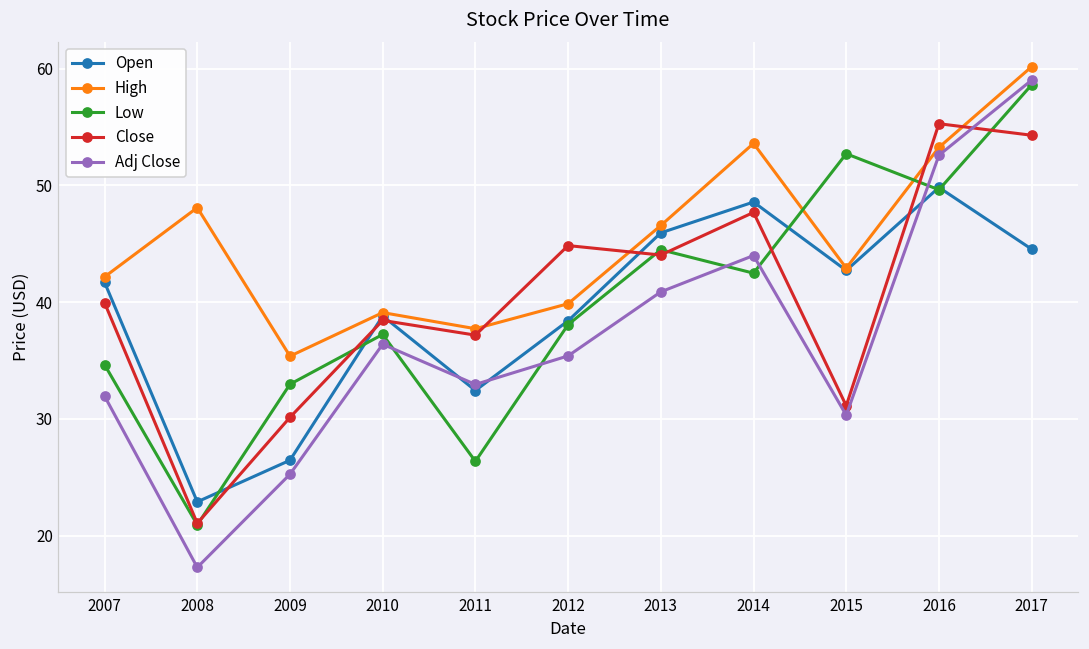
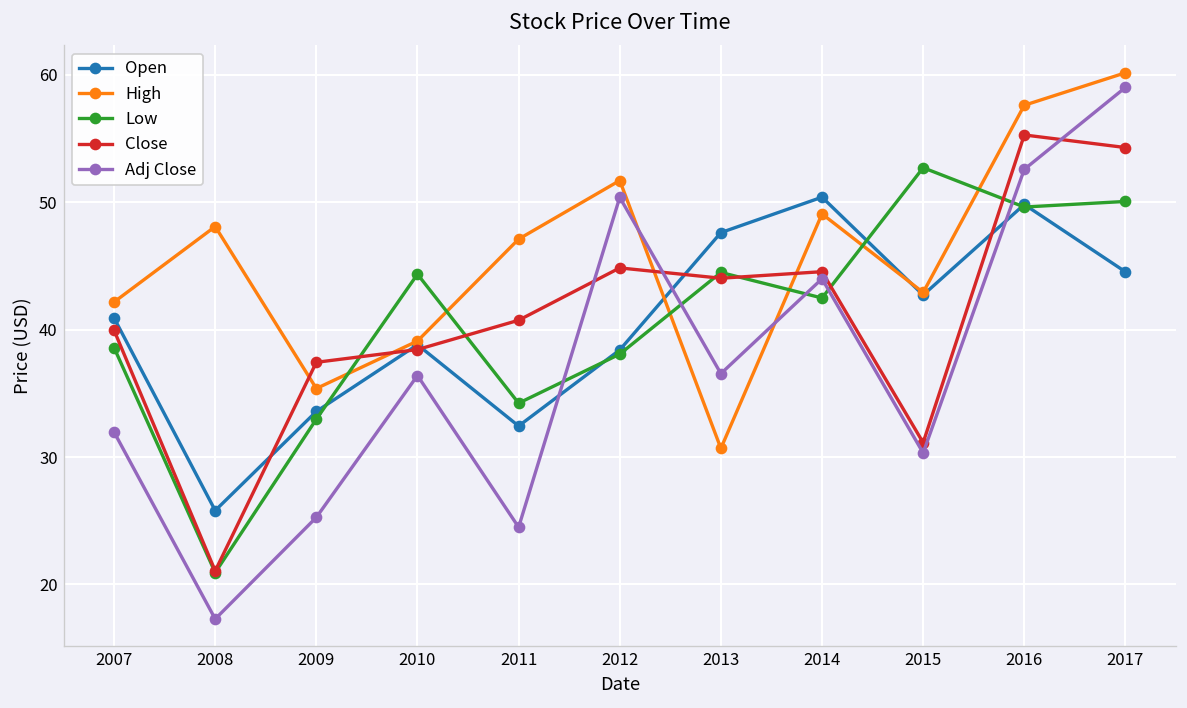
  {
    "Open": {
-     "2007": 41.7,
-     "2008": 22.9,
-     "2009": 26.5,
+     "2007": 40.9,
+     "2008": 25.8,
+     "2009": 33.6,
      "2010": 38.8,
      "2011": 32.4,
      "2012": 38.4,
-     "2013": 45.9,
-     "2014": 48.6,
+     "2013": 47.6,
+     "2014": 50.4,
      "2017": 44.5
    },
    "High": {
      "2007": 42.2,
      "2008": 48.1,
      "2009": 35.4,
      "2010": 39.1,
-     "2011": 37.7,
-     "2012": 39.9,
-     "2013": 46.6,
-     "2014": 53.6,
-     "2016": 53.3,
+     "2011": 47.1,
+     "2012": 51.7,
+     "2013": 30.7,
+     "2014": 49.1,
+     "2016": 57.6,
      "2017": 60.2
    },
    "Low": {
-     "2007": 34.7,
+     "2007": 38.6,
      "2009": 33.0,
-     "2010": 37.2,
-     "2011": 26.4,
+     "2010": 44.4,
+     "2011": 34.2,
      "2012": 38.1,
      "2013": 44.5,
      "2014": 42.5,
      "2015": 52.7,
-     "2017": 58.6
+     "2017": 50.1
    },
    "Close": {
      "2007": 40.0,
-     "2009": 30.1,
+     "2009": 37.4,
      "2010": 38.4,
-     "2011": 37.2,
+     "2011": 40.7,
      "2012": 44.9,
      "2013": 44.0,
-     "2014": 47.7,
+     "2014": 44.6,
      "2015": 31.1,
      "2016": 55.3,
      "2017": 54.3
    },
    "Adj Close": {
      "2007": 32.0,
      "2008": 17.3,
      "2009": 25.3,
      "2010": 36.4,
-     "2011": 33.0,
-     "2012": 35.4,
-     "2013": 40.9,
+     "2011": 24.5,
+     "2012": 50.4,
+     "2013": 36.5,
      "2014": 44.0,
      "2015": 30.3,
      "2016": 52.6,
      "2017": 59.0
    }
  }
